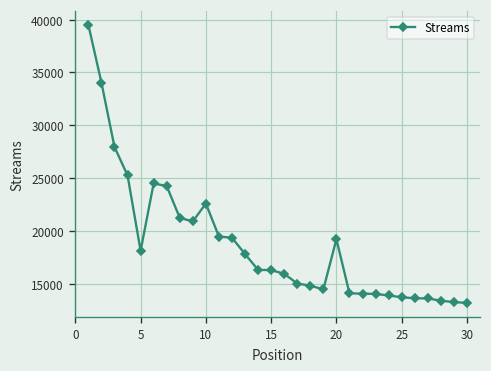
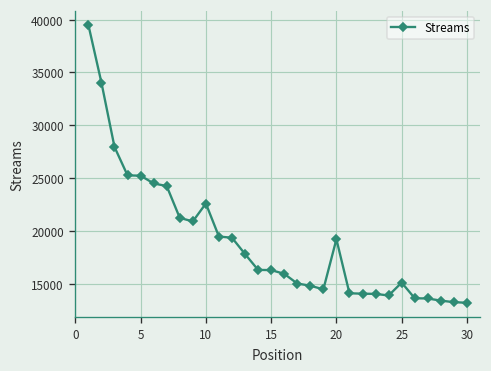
  {
-   "5": 18000,
+   "5": 25000,
    "10": 23000,
    "15": 16000,
    "20": 19000,
-   "25": 14000,
+   "25": 15000,
    "30": 13000
  }
